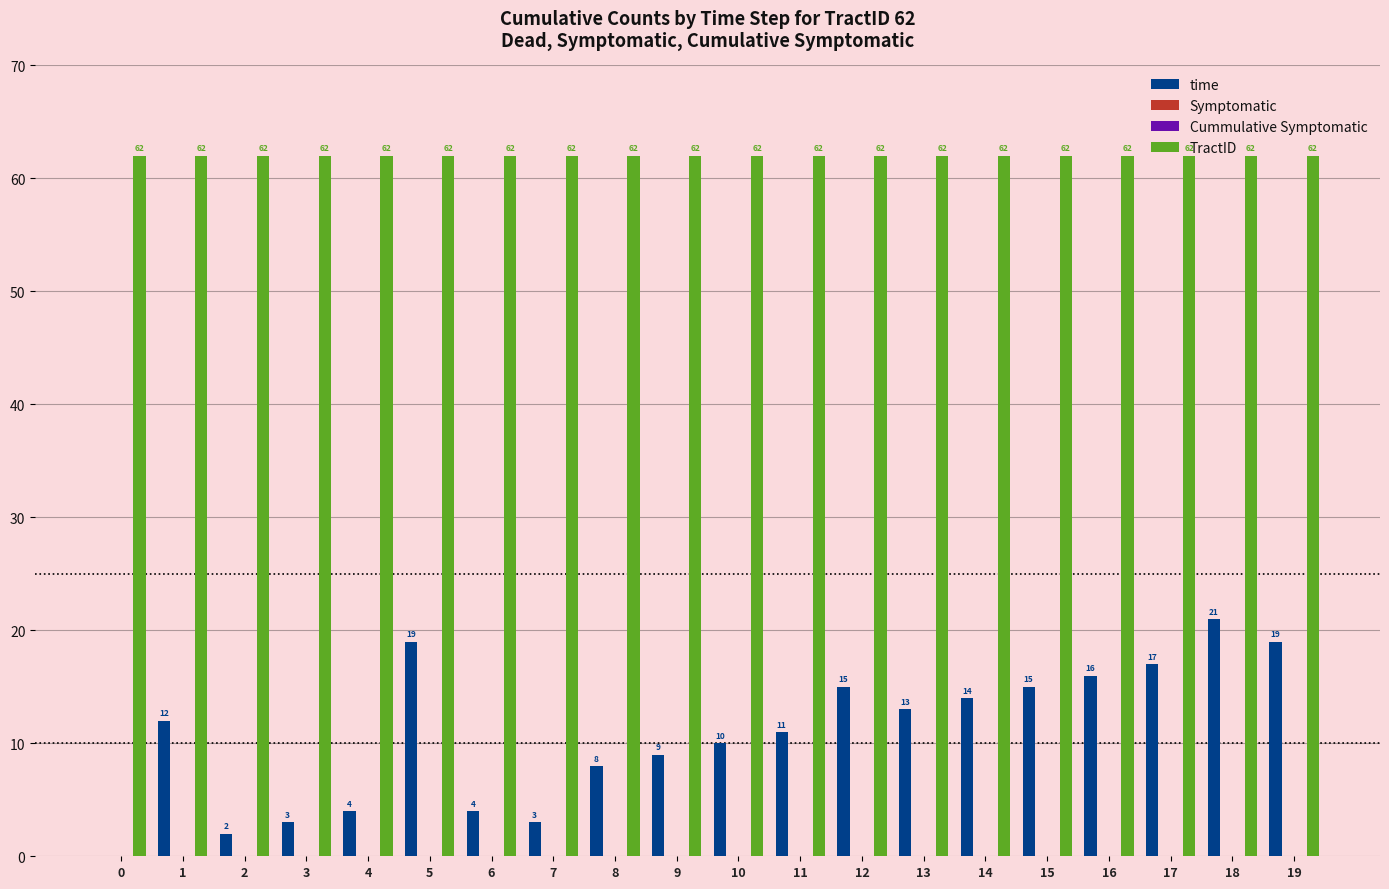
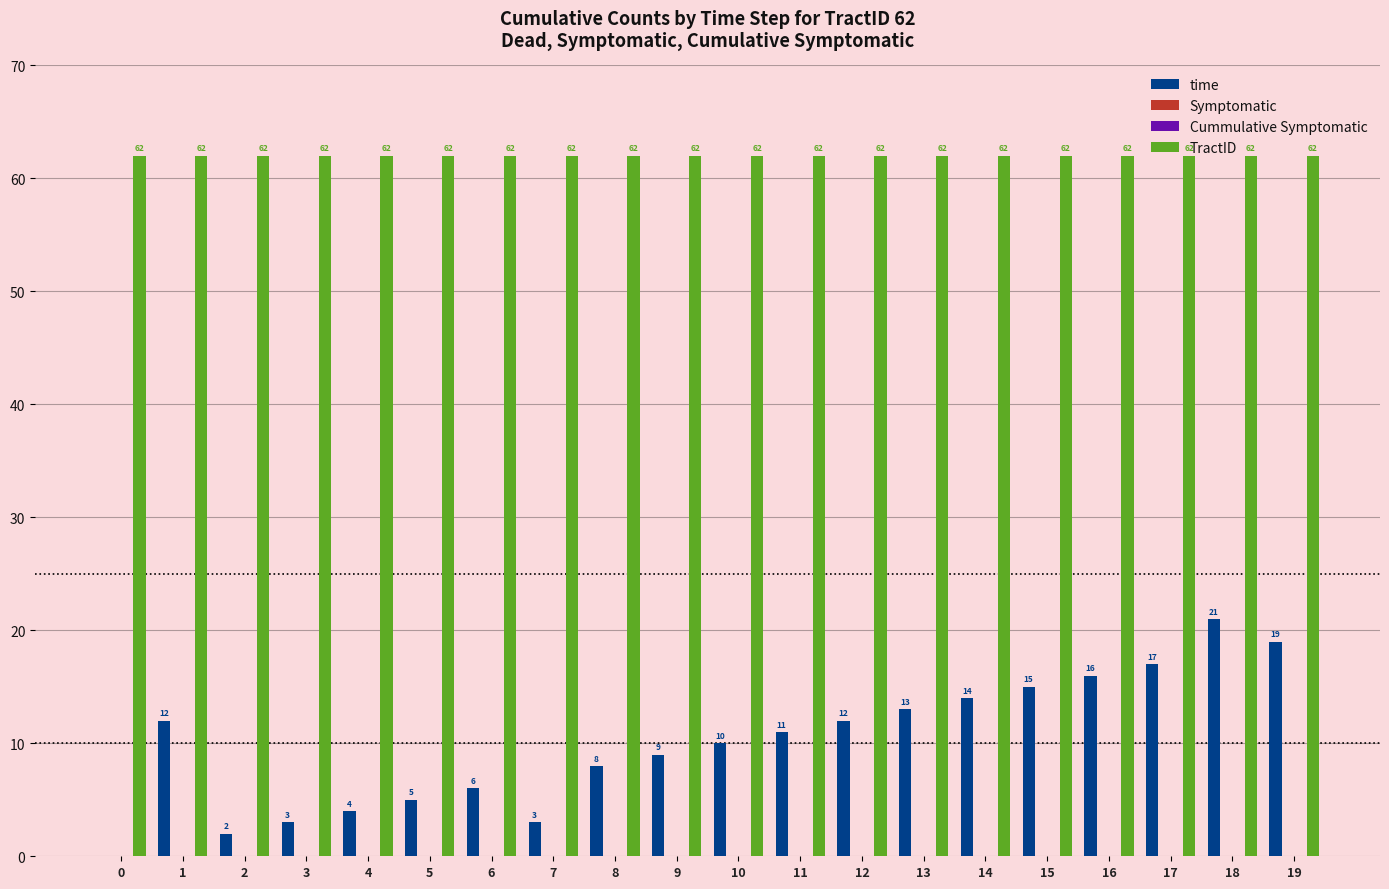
  {
    "time": {
      "1": 12,
      "2": 2,
      "3": 3,
      "4": 4,
-     "5": 19,
-     "6": 4,
+     "5": 5,
+     "6": 6,
      "7": 3,
      "8": 8,
      "9": 9,
      "10": 10,
      "11": 11,
-     "12": 15,
+     "12": 12,
      "13": 13,
      "14": 14,
      "15": 15,
      "16": 16,
      "17": 17,
      "18": 21,
      "19": 19
    },
    "Symptomatic": {
      "0": 0.0,
      "1": 0.0,
      "2": 0.0,
      "3": 0.0,
      "4": 0.0,
      "5": 0.0,
      "6": 0.0,
      "7": 0.0,
      "8": 0.0,
      "9": 0.0,
      "10": 0.0,
      "11": 0.0,
      "12": 0.0,
      "13": 0.0,
      "14": 0.0,
      "15": 0.0,
      "16": 0.0,
      "17": 0.0,
      "18": 0.0,
      "19": 0.0
    },
    "Cummulative Symptomatic": {
      "0": 0.0,
      "1": 0.0,
      "2": 0.0,
      "3": 0.0,
      "4": 0.0,
      "5": 0.0,
      "6": 0.0,
      "7": 0.0,
      "8": 0.0,
      "9": 0.0,
      "10": 0.0,
      "11": 0.0,
      "12": 0.0,
      "13": 0.0,
      "14": 0.0,
      "15": 0.0,
      "16": 0.0,
      "17": 0.0,
      "18": 0.0,
      "19": 0.0
    },
    "TractID": {
      "0": 62,
      "1": 62,
      "2": 62,
      "3": 62,
      "4": 62,
      "5": 62,
      "6": 62,
      "7": 62,
      "8": 62,
      "9": 62,
      "10": 62,
      "11": 62,
      "12": 62,
      "13": 62,
      "14": 62,
      "15": 62,
      "16": 62,
      "17": 62,
      "18": 62,
      "19": 62
    }
  }
